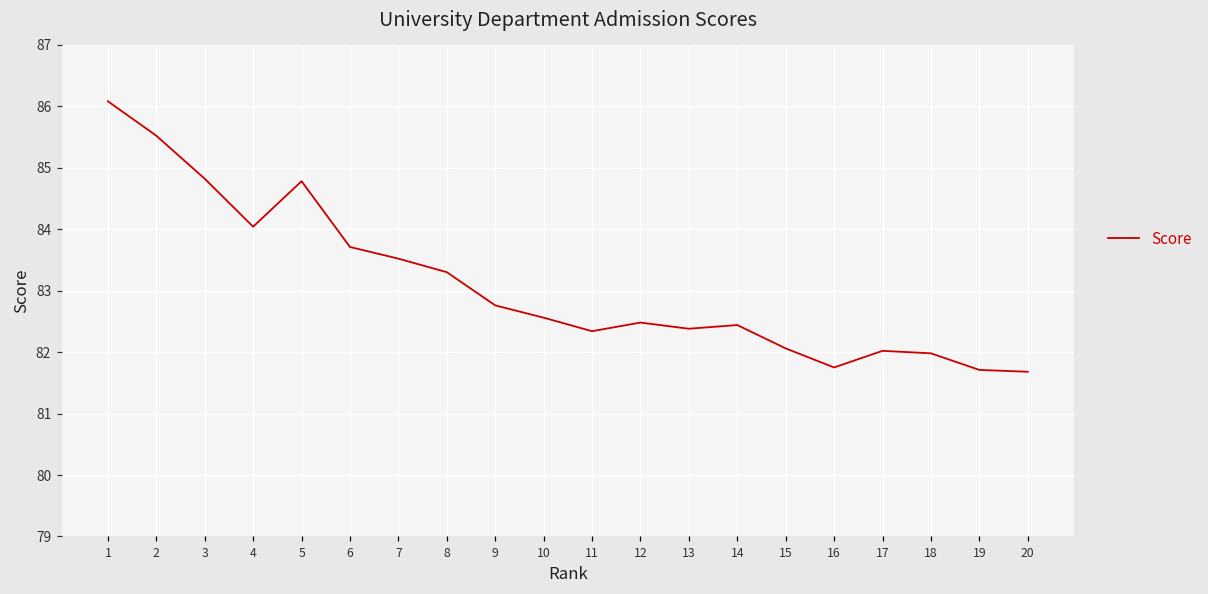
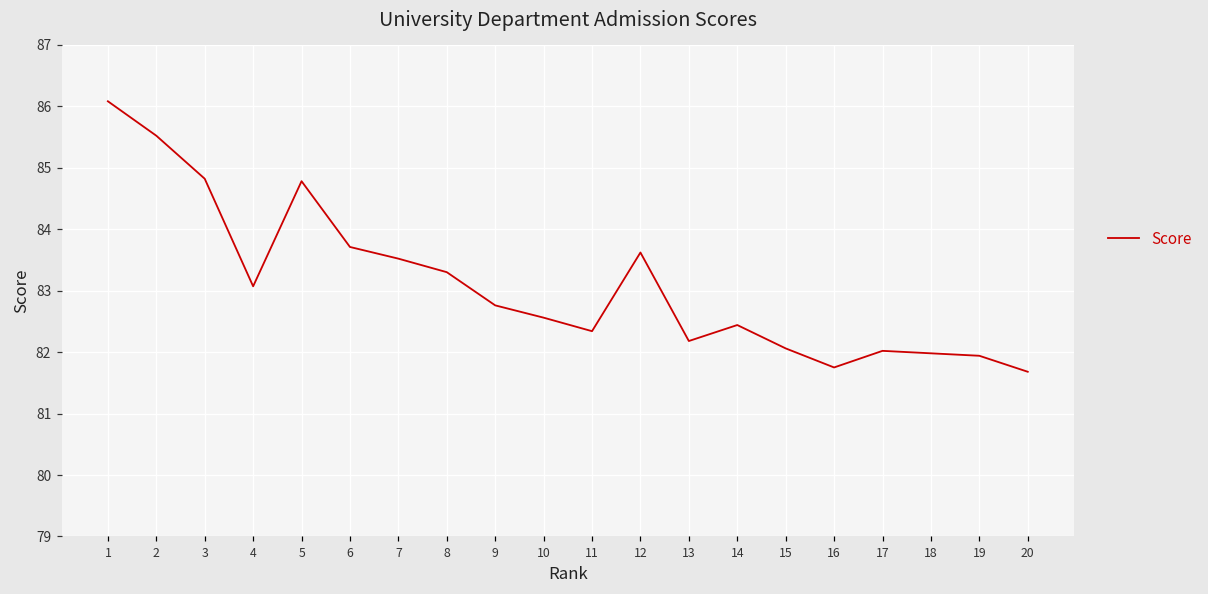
  {
    "1": 86.1,
    "2": 85.5,
    "3": 84.8,
-   "4": 84.0,
+   "4": 83.1,
    "5": 84.8,
    "6": 83.7,
    "7": 83.5,
    "8": 83.3,
    "9": 82.8,
    "10": 82.6,
    "11": 82.3,
-   "12": 82.5,
-   "13": 82.4,
+   "12": 83.6,
+   "13": 82.2,
    "14": 82.4,
    "15": 82.1,
    "16": 81.8,
    "17": 82.0,
    "18": 82.0,
-   "19": 81.7,
+   "19": 81.9,
    "20": 81.7
  }
